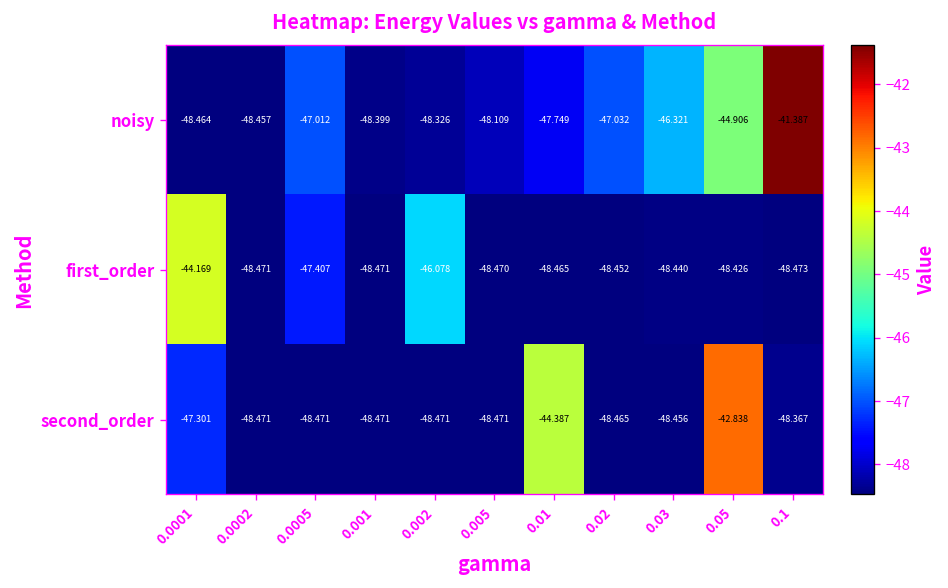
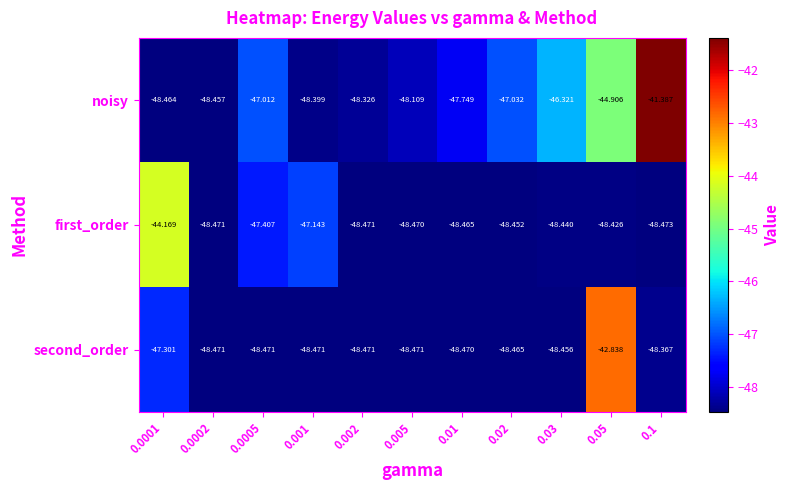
  {
    "noisy": {
      "0.0001": -48.464,
      "0.0002": -48.457,
      "0.0005": -47.012,
      "0.001": -48.399,
      "0.002": -48.326,
      "0.005": -48.109,
      "0.01": -47.749,
      "0.02": -47.032,
      "0.03": -46.321,
      "0.05": -44.906,
      "0.1": -41.387
    },
    "first_order": {
      "0.0001": -44.169,
      "0.0002": -48.471,
      "0.0005": -47.407,
-     "0.001": -48.471,
-     "0.002": -46.078,
+     "0.001": -47.143,
+     "0.002": -48.471,
      "0.005": -48.470,
      "0.01": -48.465,
      "0.02": -48.452,
      "0.03": -48.440,
      "0.05": -48.426,
      "0.1": -48.473
    },
    "second_order": {
      "0.0001": -47.301,
      "0.0002": -48.471,
      "0.0005": -48.471,
      "0.001": -48.471,
      "0.002": -48.471,
      "0.005": -48.471,
-     "0.01": -44.387,
+     "0.01": -48.470,
      "0.02": -48.465,
      "0.03": -48.456,
      "0.05": -42.838,
      "0.1": -48.367
    }
  }
